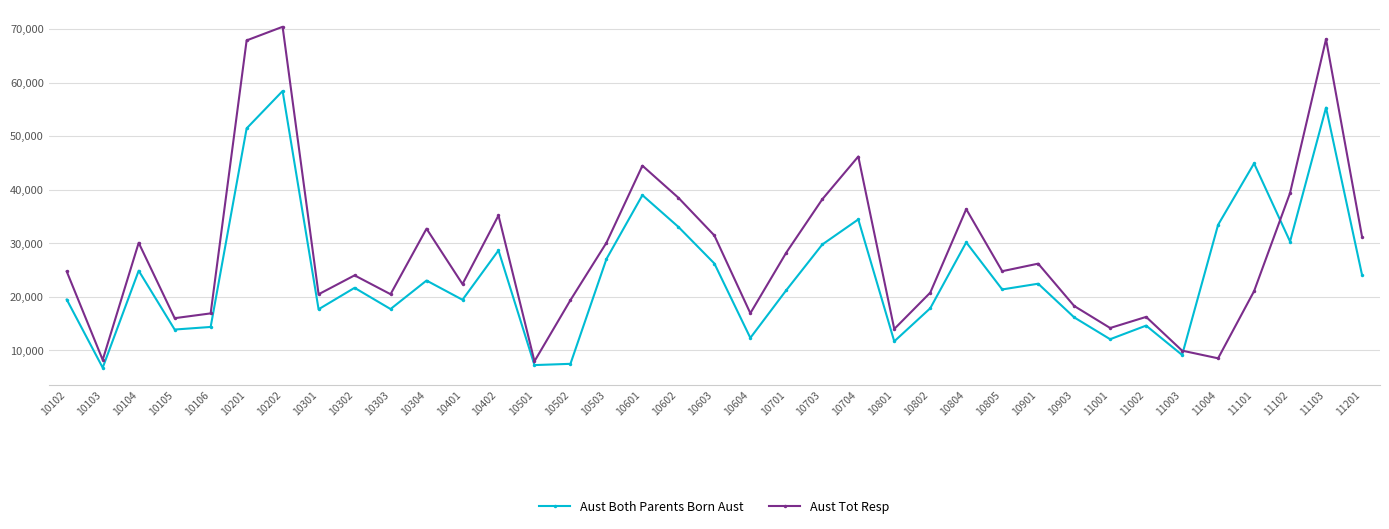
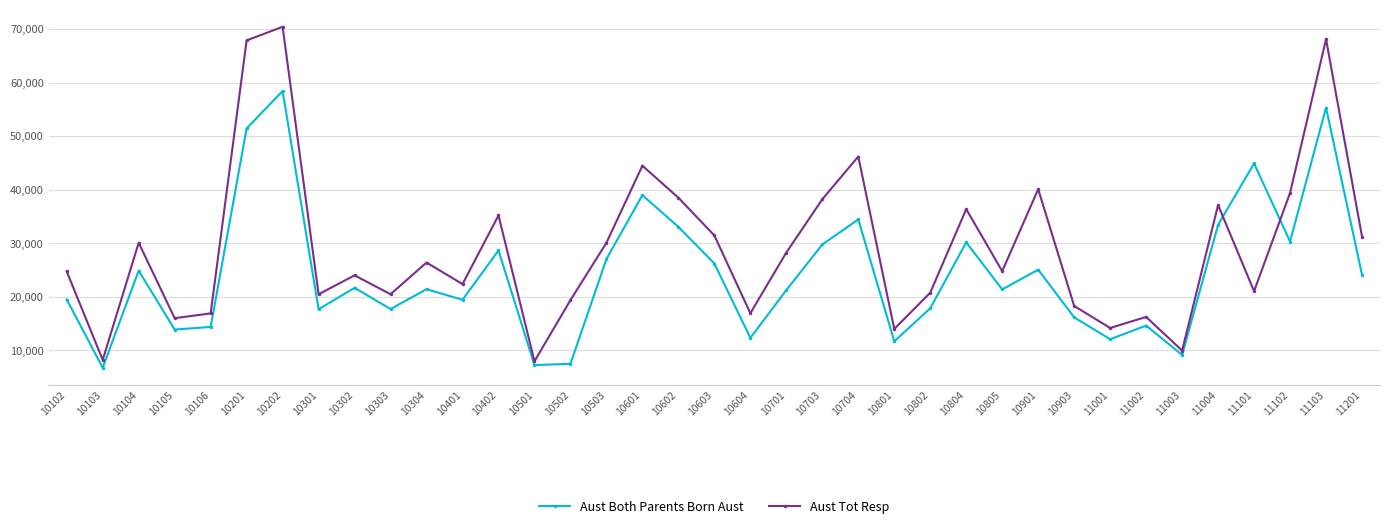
  {
    "Aust Both Parents Born Aust": {
      "10102": "20,000",
      "10103": "7,000",
      "10104": "25,000",
      "10105": "14,000",
      "10106": "14,000",
      "10201": "51,000",
      "10202": "58,000",
      "10301": "18,000",
      "10302": "22,000",
      "10303": "18,000",
-     "10304": "23,000",
+     "10304": "21,000",
      "10401": "19,000",
      "10402": "29,000",
      "10501": "7,000",
      "10502": "8,000",
      "10503": "27,000",
      "10601": "39,000",
      "10602": "33,000",
      "10603": "26,000",
      "10604": "12,000",
      "10701": "21,000",
      "10703": "30,000",
      "10704": "34,000",
      "10801": "12,000",
      "10802": "18,000",
      "10804": "30,000",
      "10805": "21,000",
-     "10901": "22,000",
+     "10901": "25,000",
      "10903": "16,000",
      "11001": "12,000",
      "11002": "15,000",
      "11003": "9,000",
      "11004": "33,000",
      "11101": "45,000",
      "11102": "30,000",
      "11103": "55,000",
      "11201": "24,000"
    },
    "Aust Tot Resp": {
      "10102": "25,000",
      "10103": "8,000",
      "10104": "30,000",
      "10105": "16,000",
      "10106": "17,000",
      "10201": "68,000",
      "10202": "70,000",
      "10301": "20,000",
      "10302": "24,000",
      "10303": "20,000",
-     "10304": "33,000",
+     "10304": "26,000",
      "10401": "22,000",
      "10402": "35,000",
      "10501": "8,000",
      "10502": "19,000",
      "10503": "30,000",
      "10601": "44,000",
      "10602": "39,000",
      "10603": "31,000",
      "10604": "17,000",
      "10701": "28,000",
      "10703": "38,000",
      "10704": "46,000",
      "10801": "14,000",
      "10802": "21,000",
      "10804": "36,000",
      "10805": "25,000",
-     "10901": "26,000",
+     "10901": "40,000",
      "10903": "18,000",
      "11001": "14,000",
      "11002": "16,000",
      "11003": "10,000",
-     "11004": "9,000",
+     "11004": "37,000",
      "11101": "21,000",
      "11102": "39,000",
      "11103": "68,000",
      "11201": "31,000"
    }
  }
